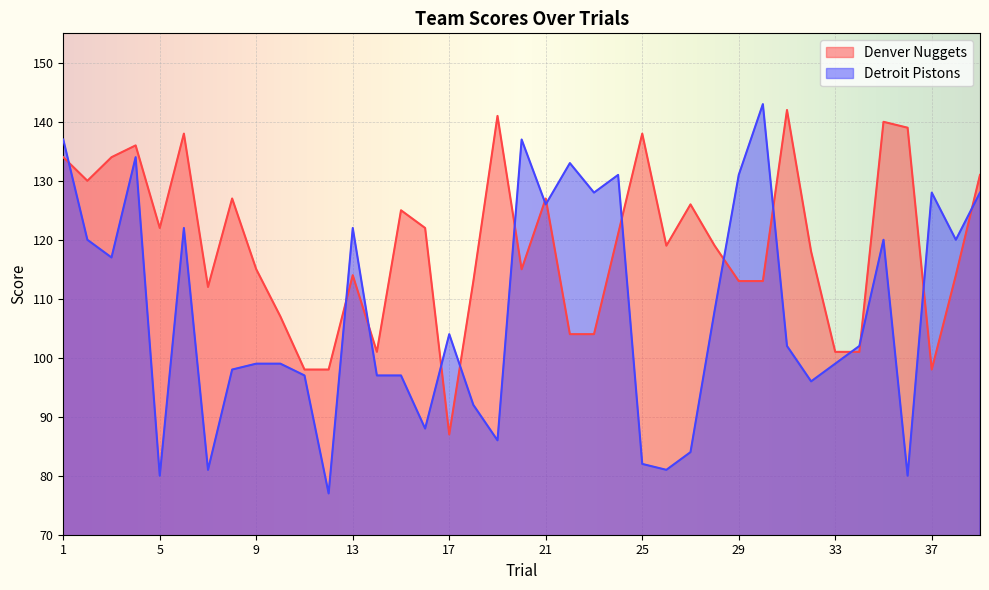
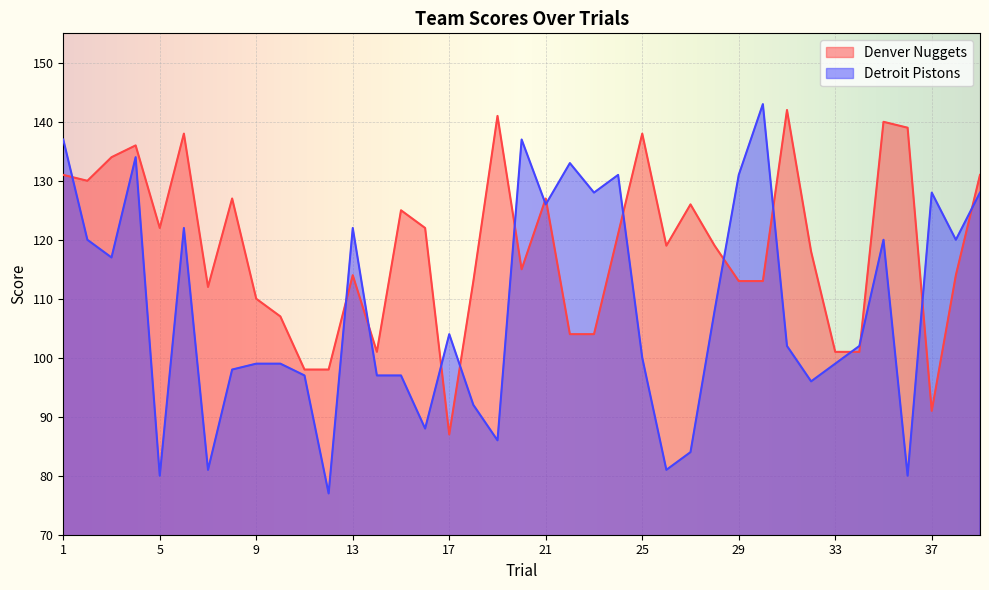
  {
    "Denver Nuggets": {
-     "1": 134,
+     "1": 131,
      "5": 122,
-     "9": 115,
+     "9": 110,
      "13": 114,
      "17": 87,
      "21": 127,
      "25": 138,
      "29": 113,
      "33": 101,
-     "37": 98
+     "37": 91
    },
    "Detroit Pistons": {
      "1": 137,
      "5": 80,
      "9": 99,
      "13": 122,
      "17": 104,
      "21": 126,
-     "25": 82,
+     "25": 100,
      "29": 131,
      "33": 99,
      "37": 128
    }
  }
